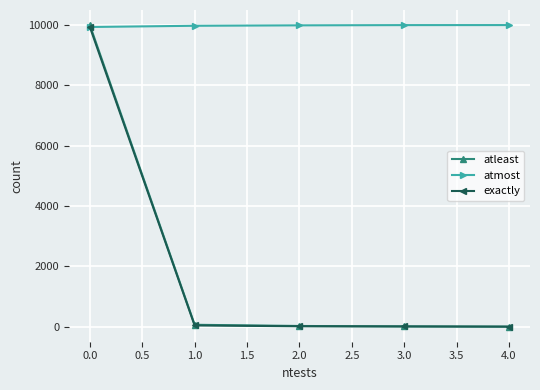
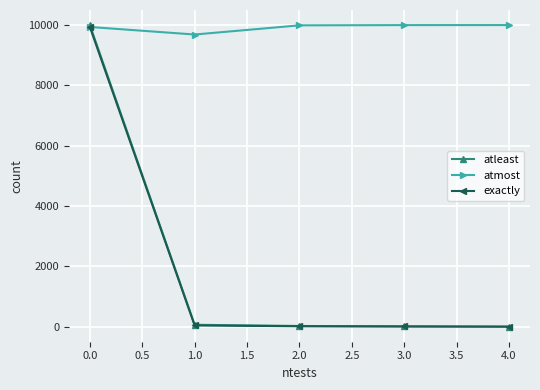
  {
    "atmost": {
-     "1.0": 10000,
+     "1.0": 9700,
      "2.0": 10000,
      "3.0": 10000,
      "4.0": 10000
    }
  }
